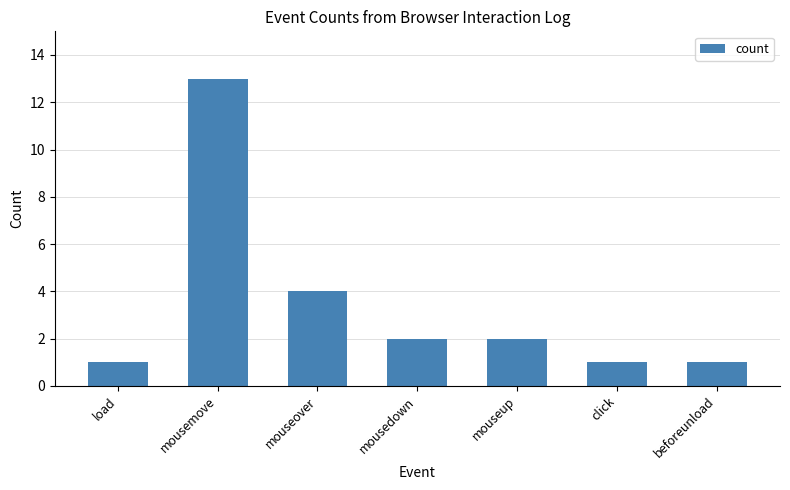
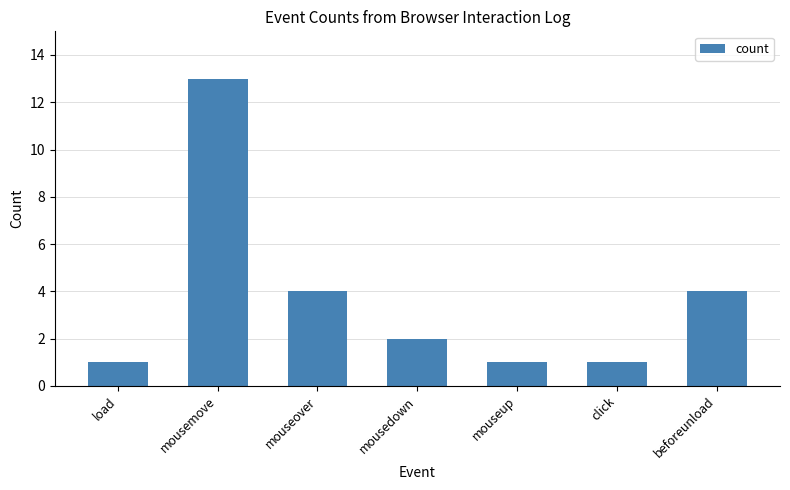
  {
    "load": 1,
    "mousemove": 13,
    "mouseover": 4,
    "mousedown": 2,
-   "mouseup": 2,
+   "mouseup": 1,
    "click": 1,
-   "beforeunload": 1
+   "beforeunload": 4
  }
